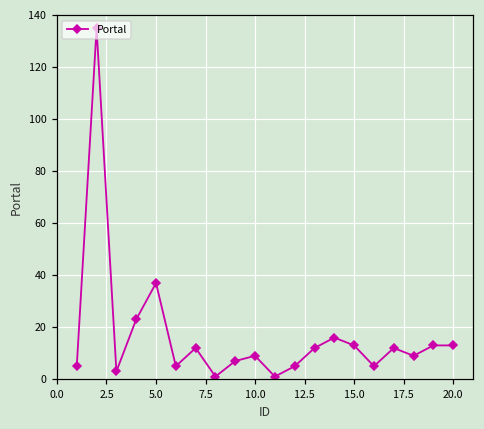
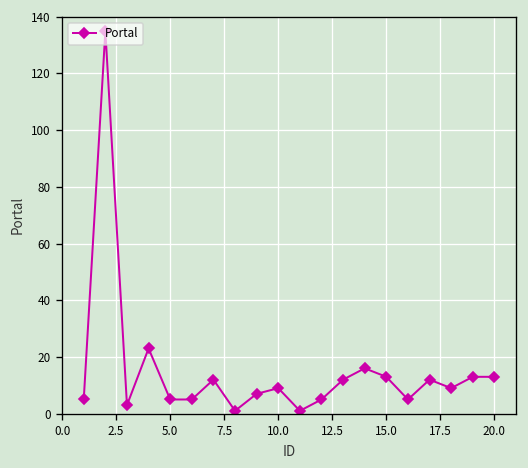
  {
-   "5.0": 37,
+   "5.0": 5,
    "10.0": 9,
    "15.0": 13,
    "20.0": 13
  }
